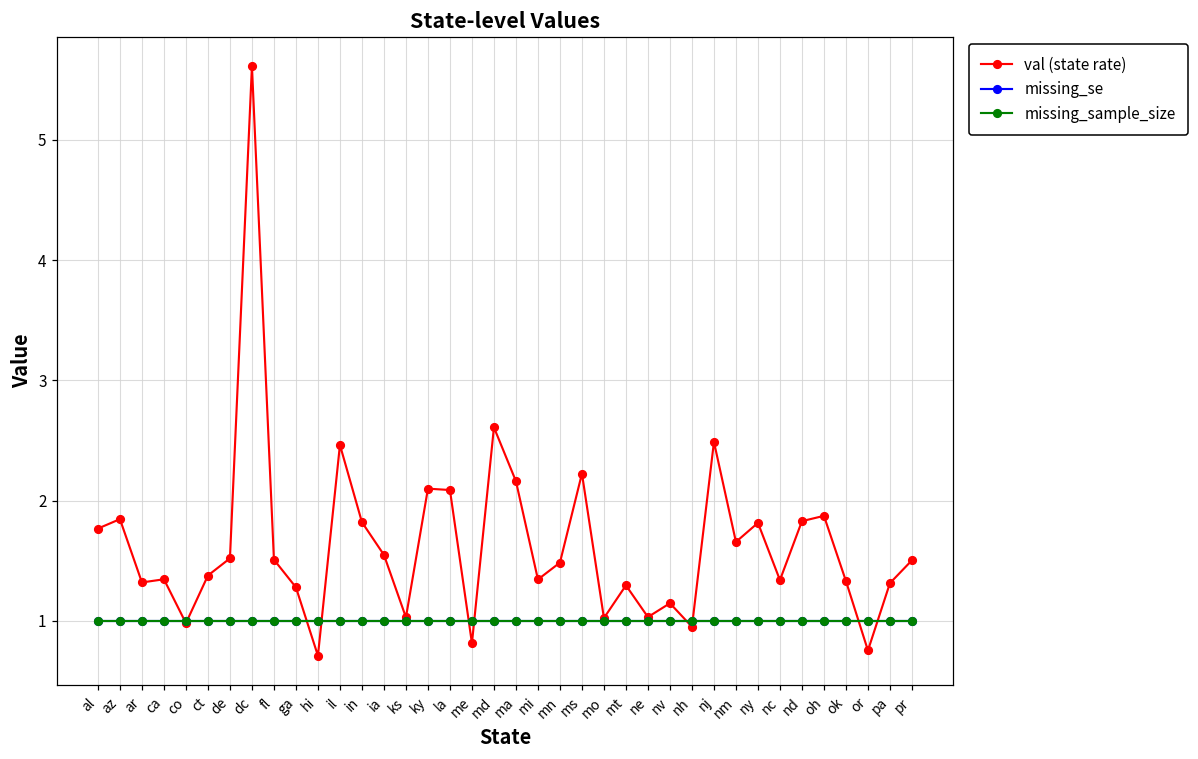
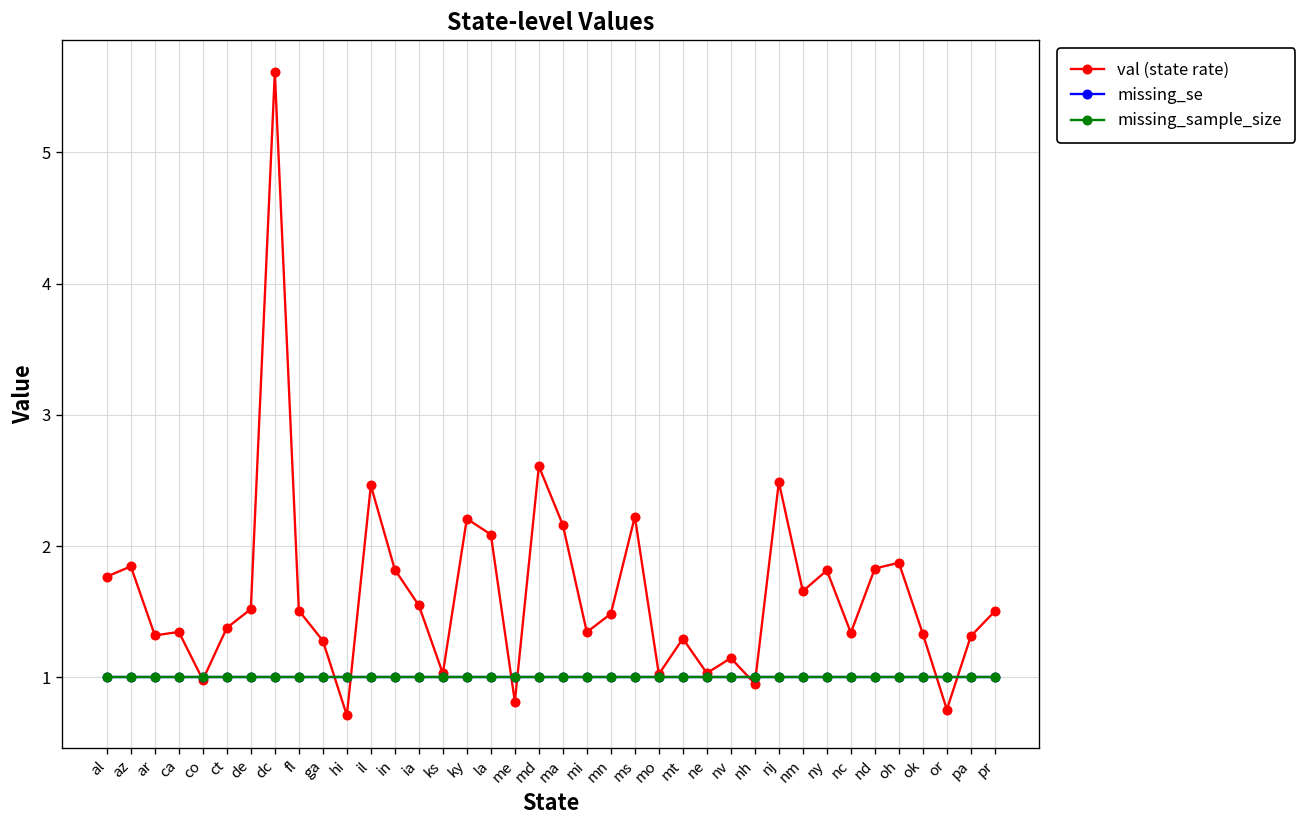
  {
    "val (state rate)": {
      "al": 1.77,
      "az": 1.85,
      "ar": 1.32,
      "ca": 1.35,
      "ct": 1.38,
      "de": 1.52,
      "dc": 5.61,
      "fl": 1.51,
      "ga": 1.28,
      "hi": 0.71,
      "il": 2.46,
      "in": 1.82,
      "ia": 1.55,
      "ks": 1.03,
-     "ky": 2.10,
+     "ky": 2.21,
      "la": 2.09,
      "me": 0.81,
      "md": 2.61,
      "ma": 2.16,
      "mi": 1.34,
      "mn": 1.48,
      "ms": 2.22,
      "mo": 1.02,
      "mt": 1.30,
      "ne": 1.03,
      "nv": 1.15,
      "nh": 0.95,
      "nj": 2.49,
      "nm": 1.66,
      "ny": 1.82,
      "nc": 1.34,
      "nd": 1.83,
      "oh": 1.87,
      "ok": 1.33,
      "or": 0.75,
      "pa": 1.31,
      "pr": 1.50
    },
    "missing_sample_size": {
      "al": 1.00,
      "az": 1.00,
      "ar": 1.00,
      "ca": 1.00,
      "ct": 1.00,
      "de": 1.00,
      "dc": 1.00,
      "fl": 1.00,
      "ga": 1.00,
      "hi": 1.00,
      "il": 1.00,
      "in": 1.00,
      "ia": 1.00,
      "ks": 1.00,
      "ky": 1.00,
      "la": 1.00,
      "me": 1.00,
      "md": 1.00,
      "ma": 1.00,
      "mi": 1.00,
      "mn": 1.00,
      "ms": 1.00,
      "mo": 1.00,
      "mt": 1.00,
      "ne": 1.00,
      "nv": 1.00,
      "nh": 1.00,
      "nj": 1.00,
      "nm": 1.00,
      "ny": 1.00,
      "nc": 1.00,
      "nd": 1.00,
      "oh": 1.00,
      "ok": 1.00,
      "or": 1.00,
      "pa": 1.00,
      "pr": 1.00
    }
  }
